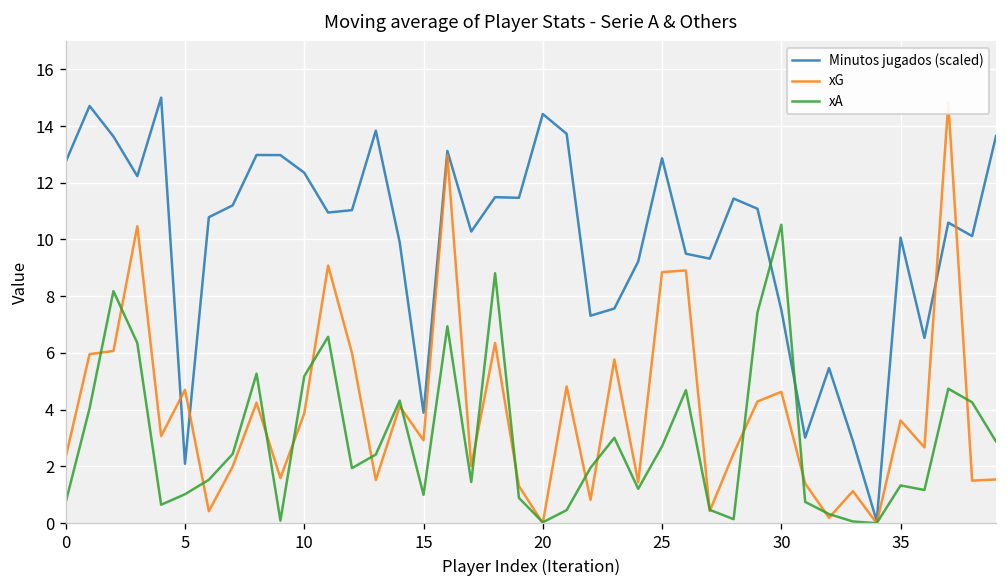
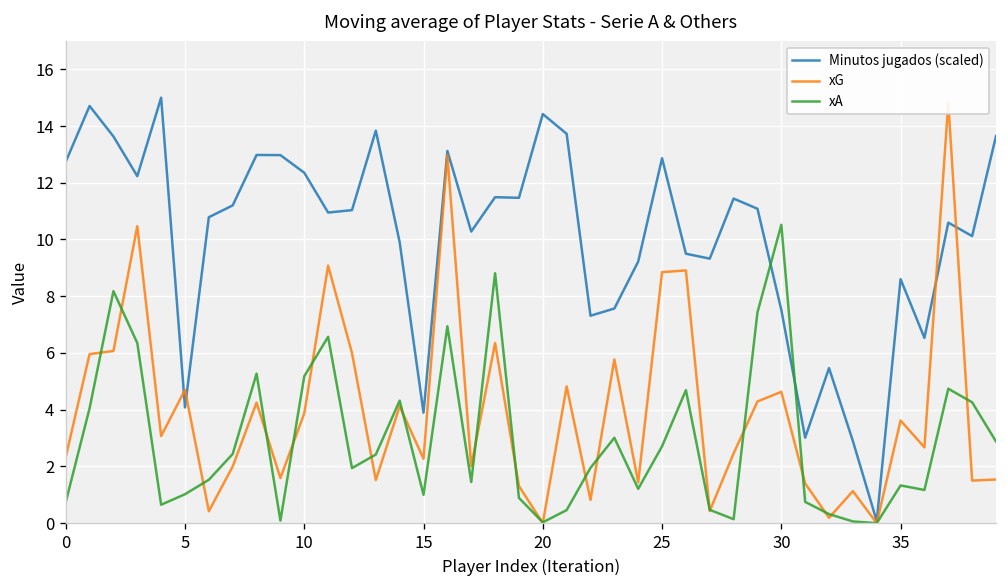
  {
    "Minutos jugados (scaled)": {
      "0": 12.7,
-     "5": 2.1,
+     "5": 4.1,
      "10": 12.4,
      "15": 3.9,
      "20": 14.4,
      "25": 12.9,
      "30": 7.5,
-     "35": 10.1
+     "35": 8.6
    },
    "xG": {
      "0": 2.3,
      "5": 4.7,
      "10": 3.9,
-     "15": 2.9,
+     "15": 2.3,
      "25": 8.9,
      "30": 4.6,
      "35": 3.6
    },
    "xA": {
      "0": 0.7,
      "5": 1.0,
      "10": 5.2,
      "15": 1.0,
      "25": 2.7,
      "30": 10.5,
      "35": 1.3
    }
  }
